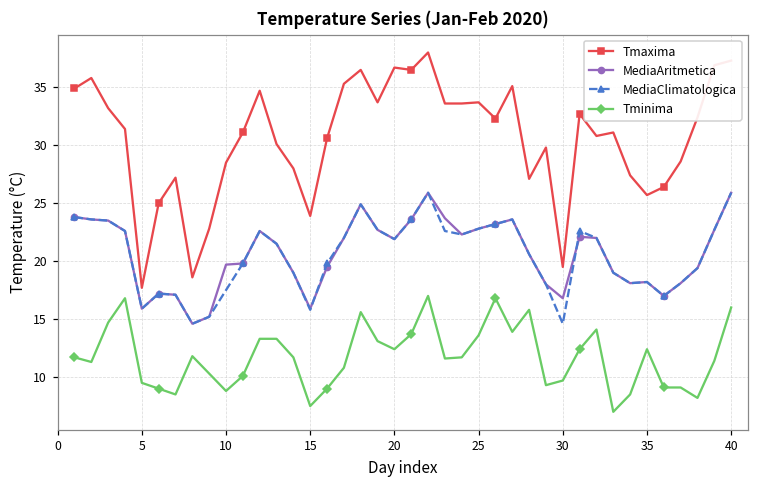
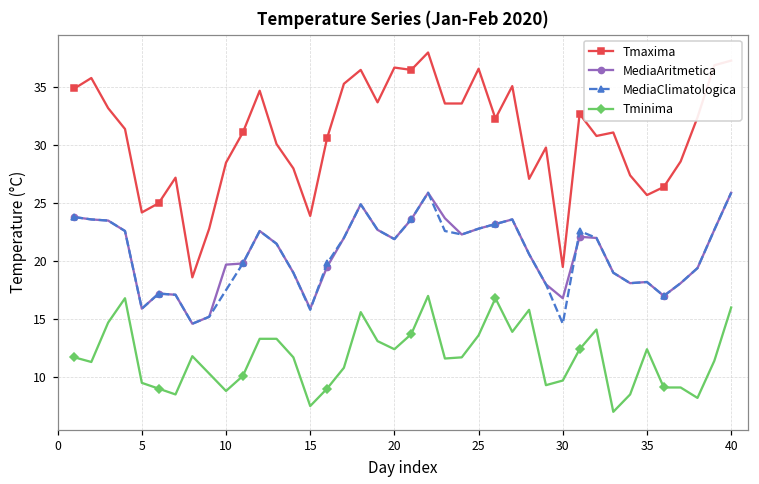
  {
    "Tmaxima": {
-     "5": 17.7,
+     "5": 24.2,
      "10": 28.5,
      "15": 23.9,
      "20": 36.7,
-     "25": 33.7,
+     "25": 36.6,
      "30": 19.5,
      "35": 25.7
    },
    "MediaAritmetica": {
      "10": 19.7,
      "30": 16.8
    },
    "MediaClimatologica": {
      "10": 17.5,
      "30": 14.6
    },
    "Tminima": {
      "5": 9.5,
      "10": 8.8,
      "15": 7.5,
      "20": 12.4,
      "25": 13.6,
      "30": 9.7,
      "35": 12.4,
      "40": 16.0
    }
  }
